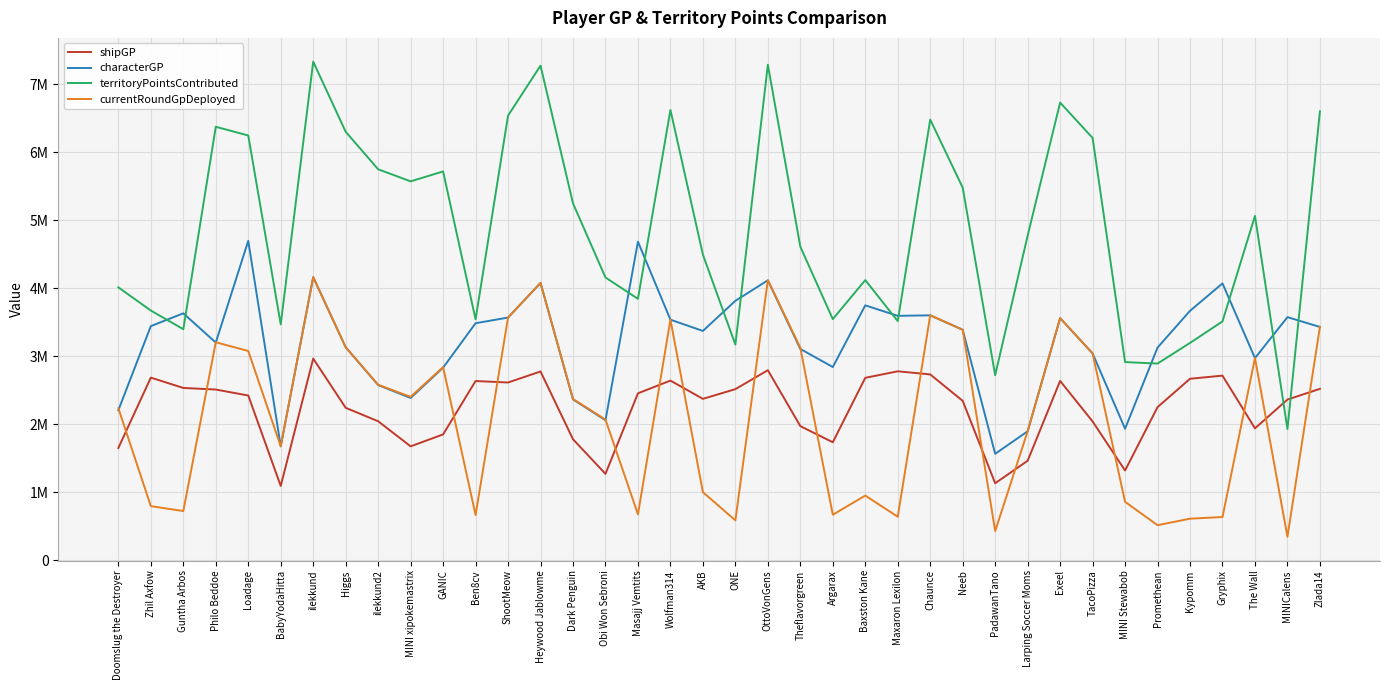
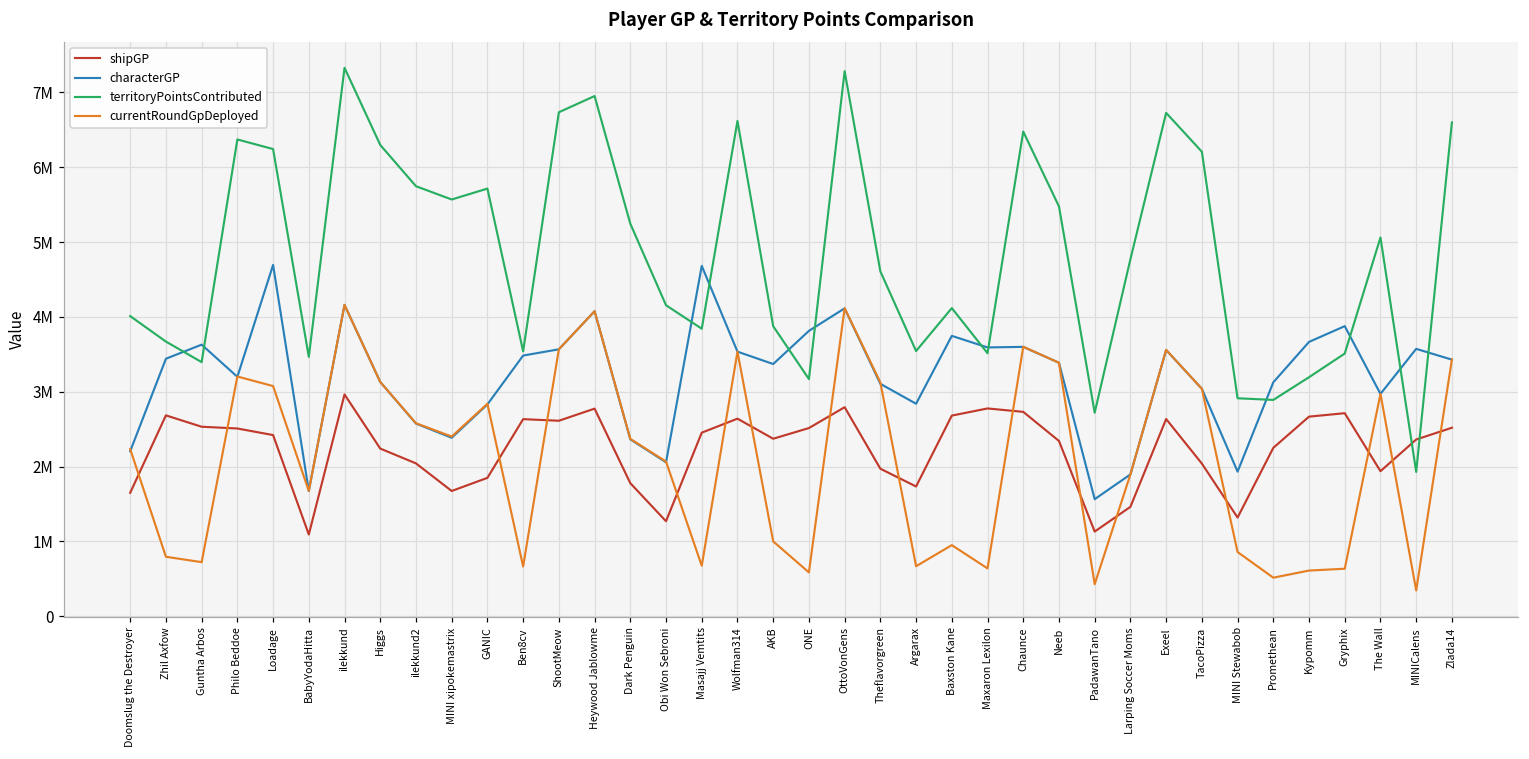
  {
    "shipGP": {
      "Doomslug the Destroyer": 1600000,
      "Zhil Axfow": 2700000,
      "Guntha Arbos": 2500000,
      "Philo Beddoe": 2500000,
      "Loadage": 2400000,
      "BabyYodaHitta": 1100000,
      "ilekkund": 3000000,
      "Higgs": 2200000,
      "ilekkund2": 2000000,
      "MINI xipokemastrix": 1700000,
      "GANIC": 1800000,
      "Ben8cv": 2600000,
      "ShootMeow": 2600000,
      "Heywood Jablowme": 2800000,
      "Dark Penguin": 1800000,
      "Obi Won Sebroni": 1300000,
      "Masajj Vemtits": 2500000,
      "Wolfman314": 2600000,
      "AKB": 2400000,
      "ONE": 2500000,
      "OttoVonGens": 2800000,
      "Theflavorgreen": 2000000,
      "Argarax": 1700000,
      "Baxston Kane": 2700000,
      "Maxaron Lexilon": 2800000,
      "Chaunce": 2700000,
      "Neeb": 2300000,
      "PadawanTano": 1100000,
      "Larping Soccer Moms": 1500000,
      "Exeel": 2600000,
      "TacoPizza": 2000000,
      "MINI Stewabob": 1300000,
      "Promethean": 2300000,
      "Kypomm": 2700000,
      "Gryphix": 2700000,
      "The Wall": 1900000,
      "MINICalens": 2400000,
      "Zlada14": 2500000
    },
    "characterGP": {
      "Zhil Axfow": 3400000,
      "Guntha Arbos": 3600000,
      "Loadage": 4700000,
      "Ben8cv": 3500000,
      "Masajj Vemtits": 4700000,
      "AKB": 3400000,
      "ONE": 3800000,
      "Argarax": 2800000,
      "Baxston Kane": 3700000,
      "Maxaron Lexilon": 3600000,
      "PadawanTano": 1600000,
      "MINI Stewabob": 1900000,
      "Promethean": 3100000,
      "Kypomm": 3700000,
-     "Gryphix": 4100000,
+     "Gryphix": 3900000,
      "MINICalens": 3600000
    },
    "territoryPointsContributed": {
      "Doomslug the Destroyer": 4000000,
      "Zhil Axfow": 3700000,
      "Guntha Arbos": 3400000,
      "Philo Beddoe": 6400000,
      "Loadage": 6200000,
      "BabyYodaHitta": 3500000,
      "ilekkund": 7300000,
      "Higgs": 6300000,
      "ilekkund2": 5700000,
      "MINI xipokemastrix": 5600000,
      "GANIC": 5700000,
      "Ben8cv": 3500000,
-     "ShootMeow": 6500000,
-     "Heywood Jablowme": 7300000,
+     "ShootMeow": 6700000,
+     "Heywood Jablowme": 7000000,
      "Dark Penguin": 5200000,
      "Obi Won Sebroni": 4200000,
      "Masajj Vemtits": 3800000,
      "Wolfman314": 6600000,
-     "AKB": 4500000,
+     "AKB": 3900000,
      "ONE": 3200000,
      "OttoVonGens": 7300000,
      "Theflavorgreen": 4600000,
      "Argarax": 3500000,
      "Baxston Kane": 4100000,
      "Maxaron Lexilon": 3500000,
      "Chaunce": 6500000,
      "Neeb": 5500000,
      "PadawanTano": 2700000,
      "Larping Soccer Moms": 4800000,
      "Exeel": 6700000,
      "TacoPizza": 6200000,
      "MINI Stewabob": 2900000,
      "Promethean": 2900000,
      "Kypomm": 3200000,
      "Gryphix": 3500000,
      "The Wall": 5100000,
      "MINICalens": 1900000,
      "Zlada14": 6600000
    },
    "currentRoundGpDeployed": {
      "Zhil Axfow": 800000,
      "Guntha Arbos": 700000,
      "Loadage": 3100000,
      "Ben8cv": 700000,
      "Masajj Vemtits": 700000,
      "AKB": 1000000,
      "ONE": 600000,
      "Argarax": 700000,
      "Baxston Kane": 1000000,
      "Maxaron Lexilon": 600000,
      "PadawanTano": 400000,
      "MINI Stewabob": 900000,
      "Promethean": 500000,
      "Kypomm": 600000,
      "Gryphix": 600000,
      "MINICalens": 300000
    }
  }
